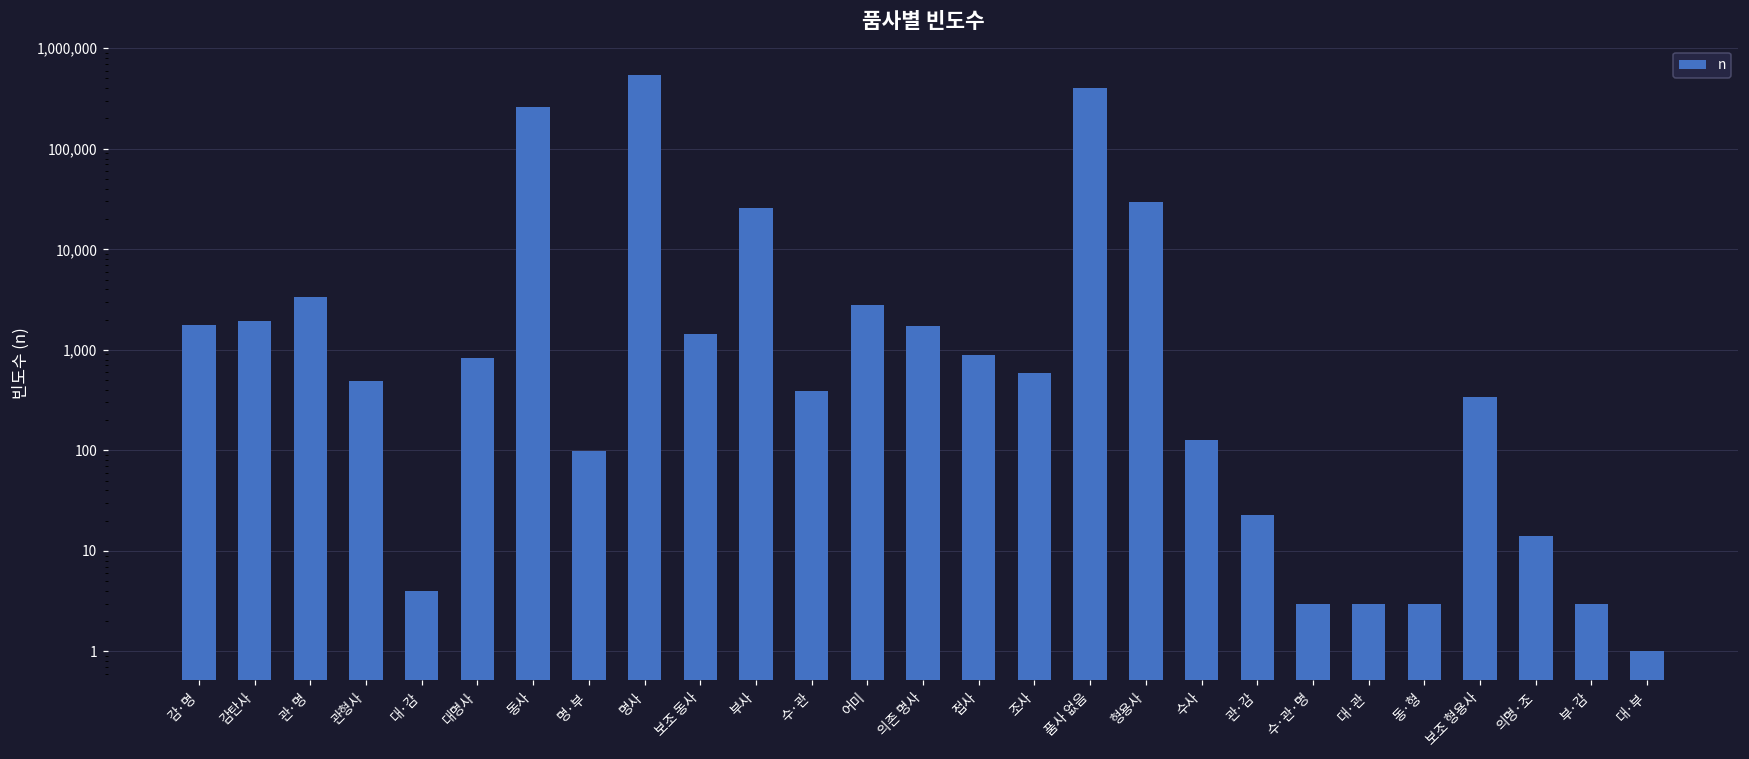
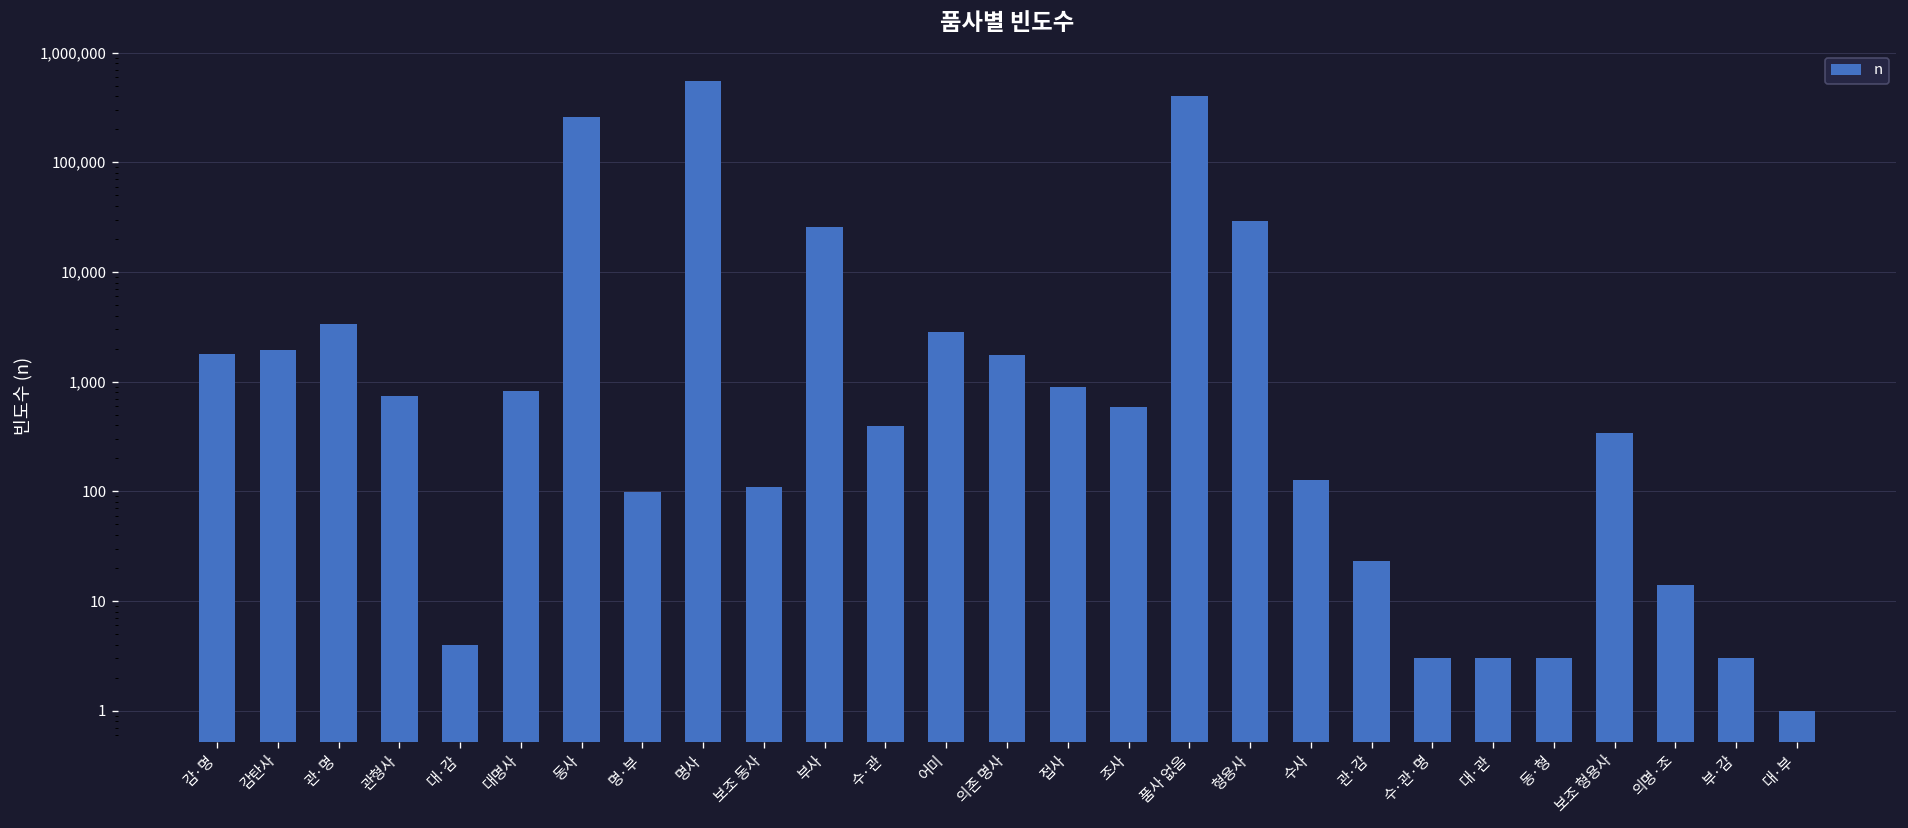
  {
    "감·명": "1,800",
    "감탄사": "1,900",
    "관·명": "3,300",
-   "관형사": "500",
+   "관형사": "700",
    "대·감": "4",
    "대명사": "800",
    "동사": "260,000",
    "명·부": "100",
    "명사": "500,000",
-   "보조 동사": "1,400",
+   "보조 동사": "110",
    "부사": "26,000",
    "수·관": "390",
    "어미": "2,800",
    "의존 명사": "1,700",
    "접사": "900",
    "조사": "600",
    "품사 없음": "400,000",
    "형용사": "29,000",
    "수사": "130",
    "관·감": "23",
    "수·관·명": "3",
    "대·관": "3",
    "동·형": "3",
    "보조 형용사": "340",
    "의명·조": "14",
    "부·감": "3",
    "대·부": "1"
  }
